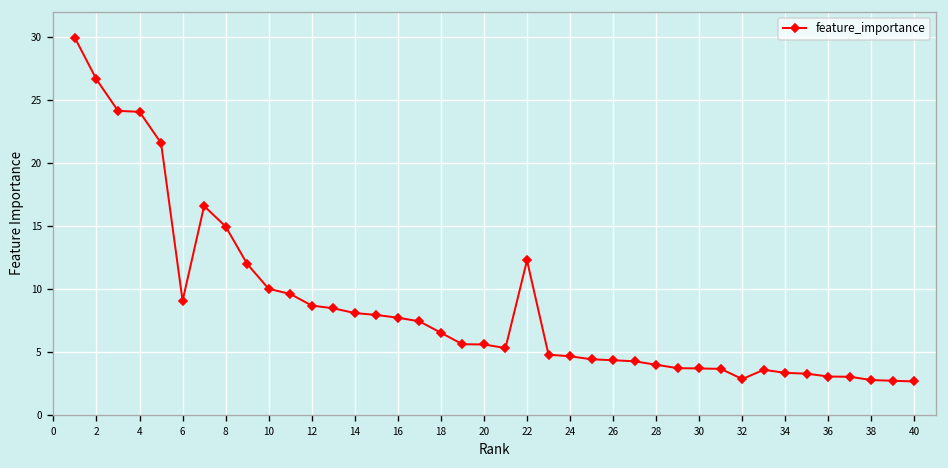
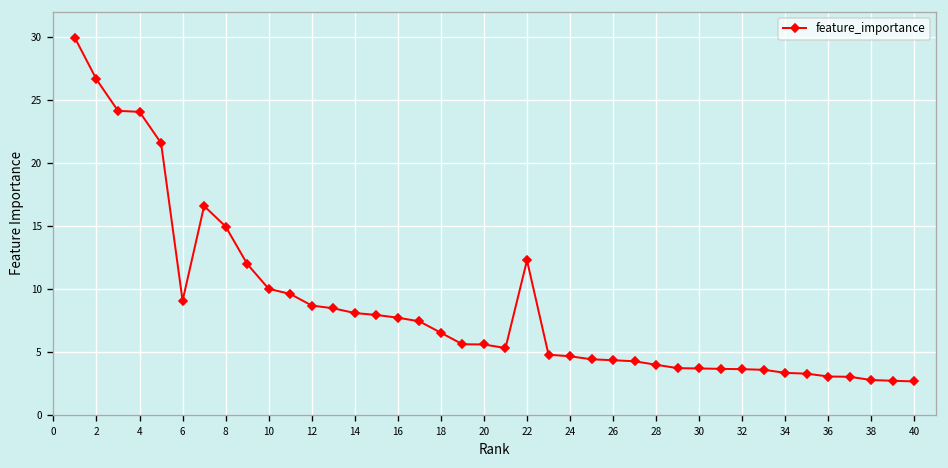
  {
    "2": 26.6,
    "4": 24.1,
    "6": 9.1,
    "8": 15.0,
    "10": 10.0,
    "12": 8.7,
    "14": 8.1,
    "16": 7.7,
    "18": 6.5,
    "20": 5.6,
    "22": 12.3,
    "24": 4.7,
    "26": 4.3,
    "28": 4.0,
    "30": 3.7,
-   "32": 2.8,
+   "32": 3.6,
    "34": 3.3,
    "36": 3.0,
    "38": 2.8,
    "40": 2.7
  }
